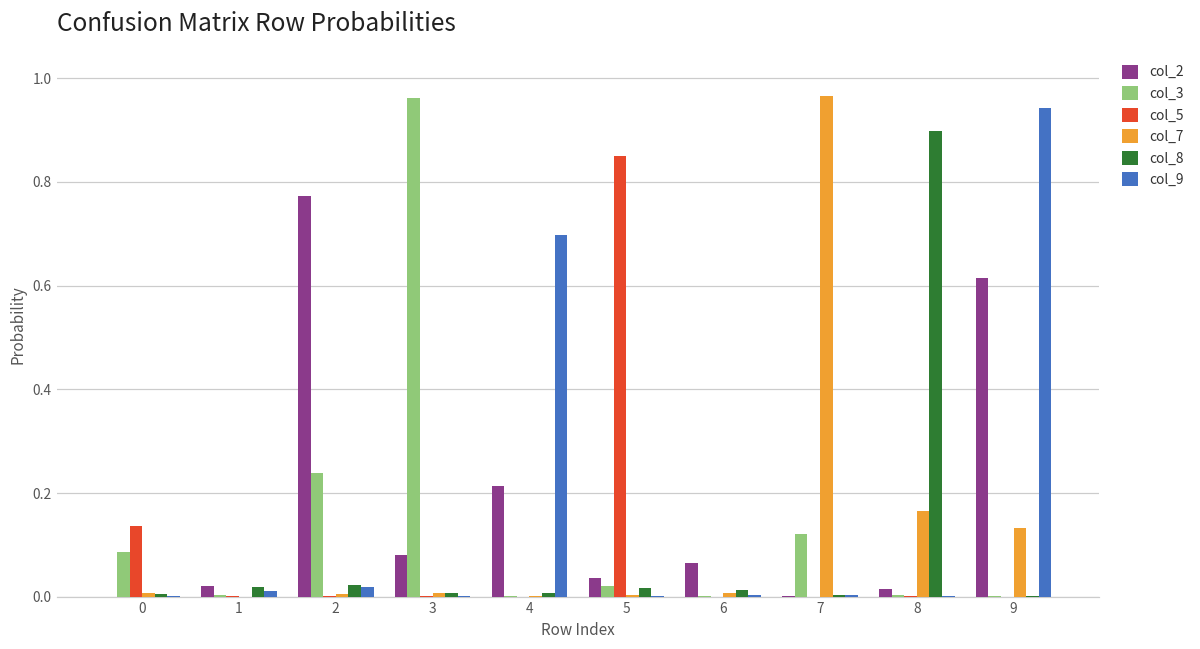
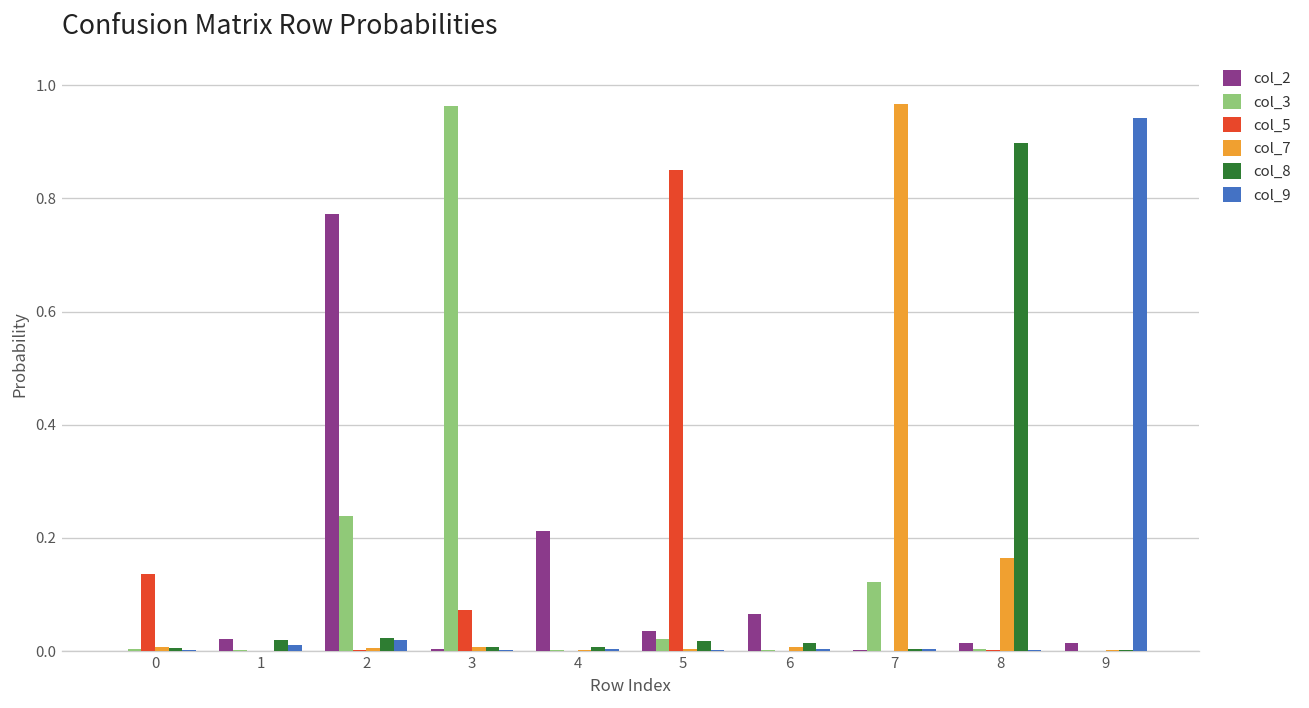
  {
    "col_2": {
      "1": 0.02,
      "2": 0.77,
-     "3": 0.08,
+     "3": 0.00,
      "4": 0.21,
      "5": 0.04,
      "6": 0.06,
      "8": 0.01,
-     "9": 0.62
+     "9": 0.01
    },
    "col_3": {
-     "0": 0.09,
+     "0": 0.00,
      "2": 0.24,
      "3": 0.96,
      "5": 0.02,
      "7": 0.12
    },
    "col_5": {
      "0": 0.14,
-     "3": 0.00,
+     "3": 0.07,
      "5": 0.85,
      "7": 0.00
    },
    "col_7": {
      "0": 0.01,
      "2": 0.01,
      "3": 0.01,
      "6": 0.01,
      "7": 0.97,
      "8": 0.17,
-     "9": 0.13
+     "9": 0.00
    },
    "col_8": {
      "1": 0.02,
      "2": 0.02,
      "3": 0.01,
      "4": 0.01,
      "5": 0.02,
      "6": 0.01,
      "8": 0.90
    },
    "col_9": {
      "1": 0.01,
      "2": 0.02,
-     "4": 0.70,
+     "4": 0.00,
      "9": 0.94
    }
  }
